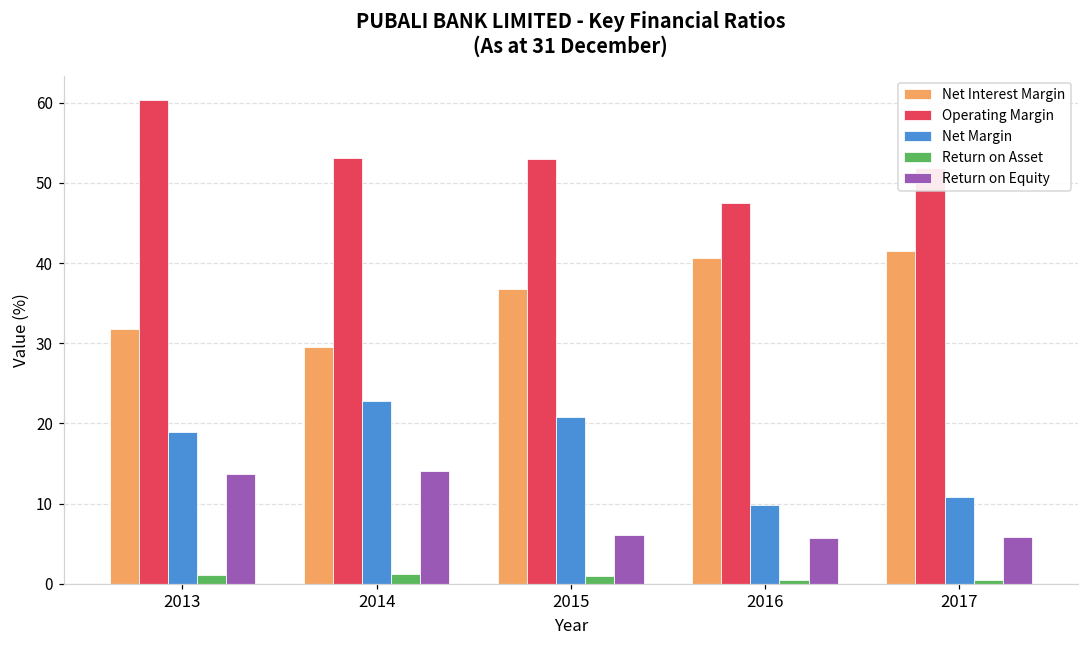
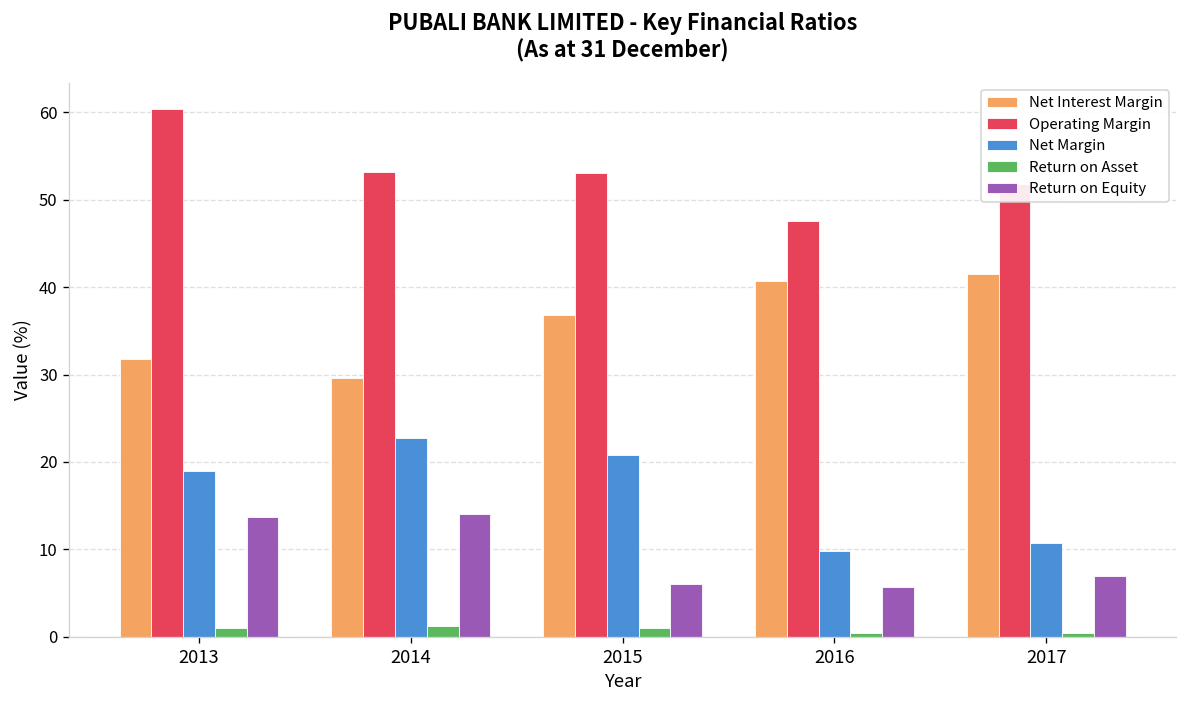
  {
    "Net Interest Margin": {
      "2013": 32,
      "2014": 30,
      "2015": 37,
      "2016": 41,
      "2017": 42
    },
    "Operating Margin": {
      "2013": 60,
      "2014": 53,
      "2015": 53,
      "2016": 48
    },
    "Net Margin": {
      "2013": 19,
      "2014": 23,
      "2015": 21,
      "2016": 10,
      "2017": 11
    },
    "Return on Asset": {
      "2013": 1,
      "2014": 1,
      "2015": 1,
      "2016": 0,
      "2017": 0
    },
    "Return on Equity": {
      "2013": 14,
      "2014": 14,
      "2015": 6,
      "2016": 6,
-     "2017": 6
+     "2017": 7
    }
  }
